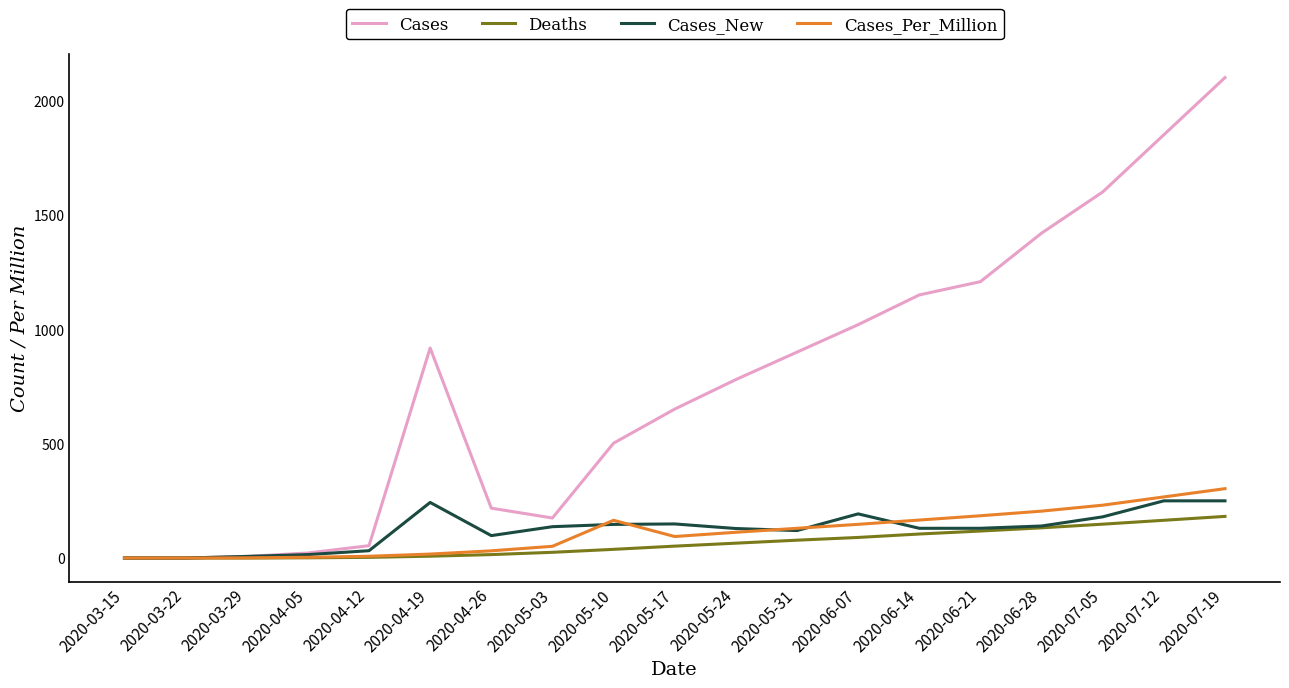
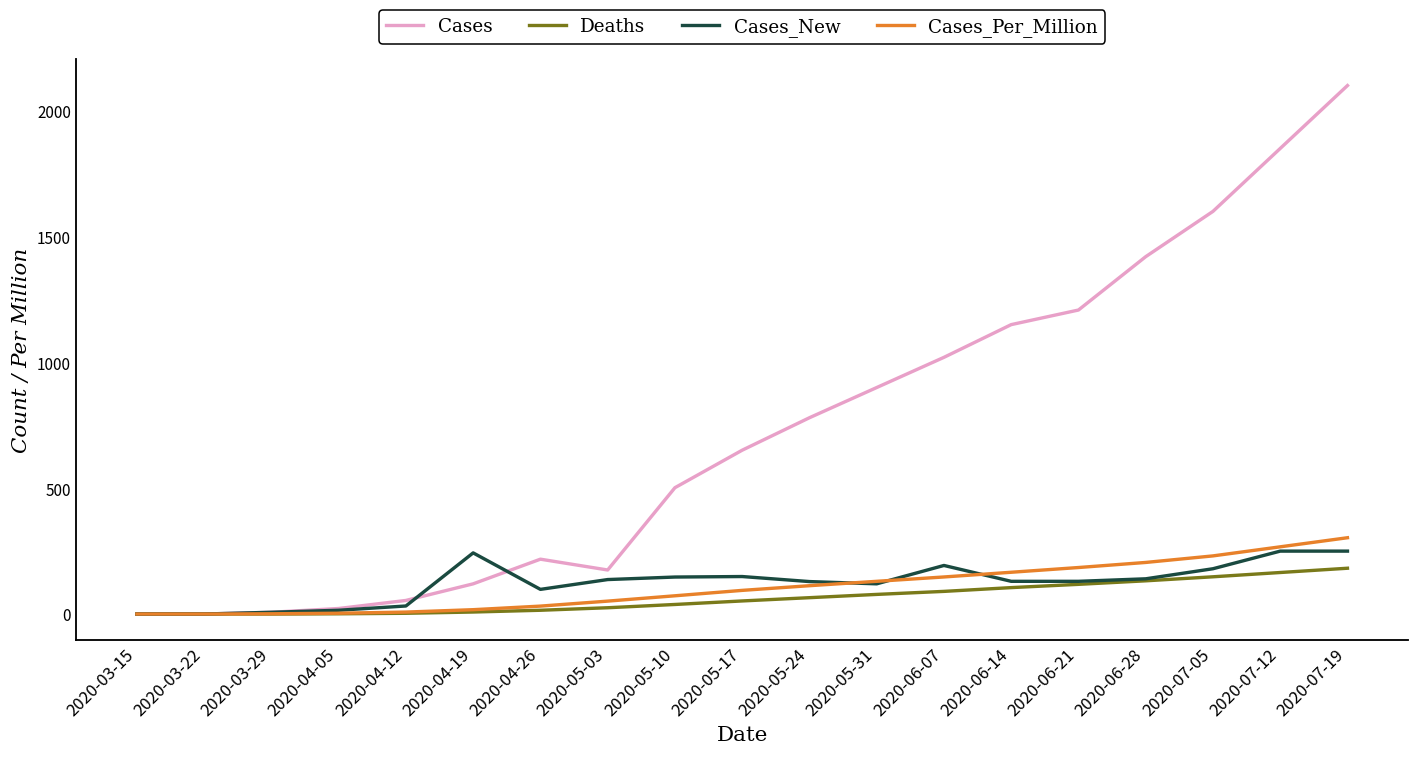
  {
    "Cases": {
      "2020-04-12": 50,
-     "2020-04-19": 920,
+     "2020-04-19": 120,
      "2020-04-26": 220,
      "2020-05-03": 180,
      "2020-05-10": 500,
      "2020-05-17": 650,
      "2020-05-24": 780,
      "2020-05-31": 900,
      "2020-06-07": 1020,
      "2020-06-14": 1150,
      "2020-06-21": 1210,
      "2020-06-28": 1420,
      "2020-07-05": 1600,
      "2020-07-12": 1850,
      "2020-07-19": 2100
    },
    "Deaths": {
      "2020-04-26": 20,
      "2020-05-03": 30,
      "2020-05-10": 40,
      "2020-05-17": 50,
      "2020-05-24": 70,
      "2020-05-31": 80,
      "2020-06-07": 90,
      "2020-06-14": 110,
      "2020-06-21": 120,
      "2020-07-05": 150,
      "2020-07-12": 170,
      "2020-07-19": 180
    },
    "Cases_New": {
      "2020-04-12": 30,
      "2020-04-19": 240,
      "2020-04-26": 100,
      "2020-05-03": 140,
      "2020-05-10": 150,
      "2020-05-17": 150,
      "2020-05-24": 130,
      "2020-06-07": 190,
      "2020-06-14": 130,
      "2020-06-21": 130,
      "2020-07-05": 180,
      "2020-07-12": 250,
      "2020-07-19": 250
    },
    "Cases_Per_Million": {
      "2020-04-26": 30,
      "2020-05-03": 50,
-     "2020-05-10": 170,
+     "2020-05-10": 70,
      "2020-05-17": 90,
      "2020-05-24": 110,
      "2020-06-07": 150,
      "2020-06-14": 170,
      "2020-06-21": 180,
      "2020-06-28": 210,
      "2020-07-05": 230,
      "2020-07-12": 270,
      "2020-07-19": 300
    }
  }
